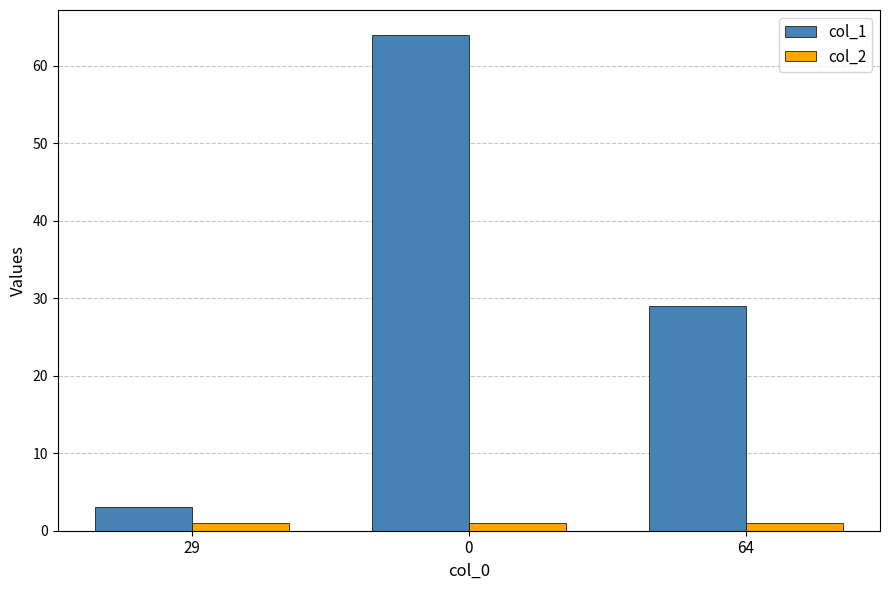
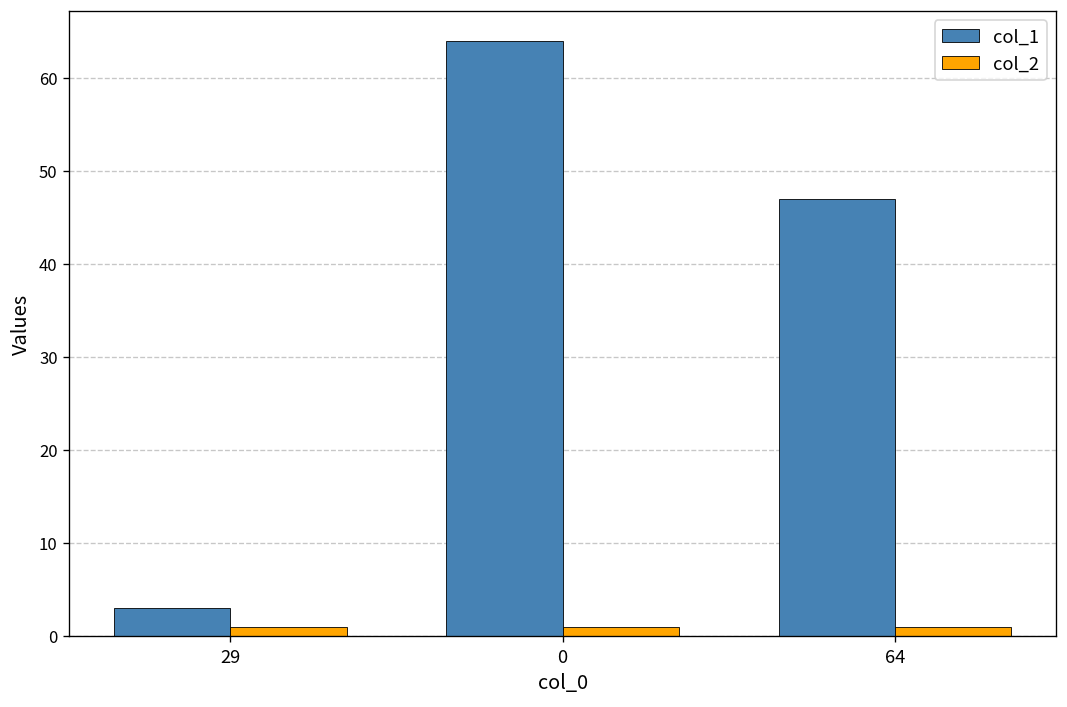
  {
    "col_1": {
      "29": 3,
      "0": 64,
-     "64": 29
+     "64": 47
    },
    "col_2": {
      "29": 1,
      "0": 1,
      "64": 1
    }
  }
